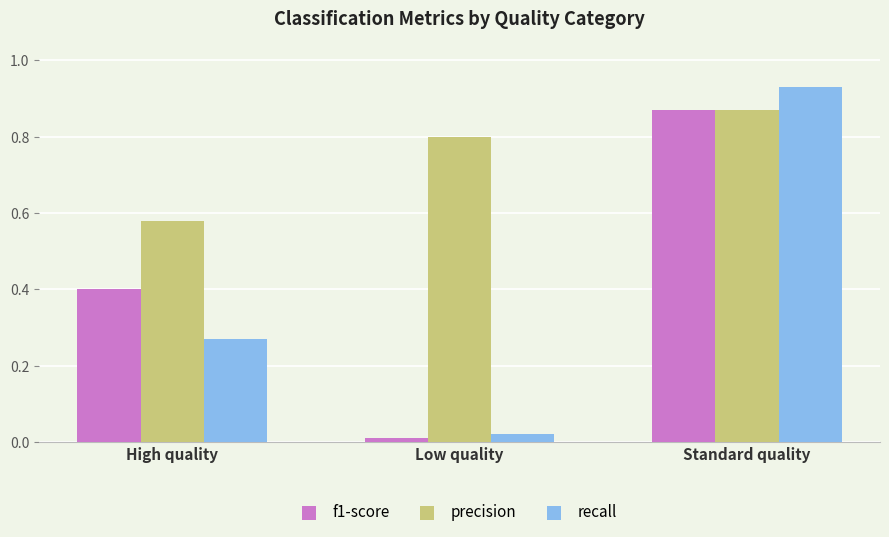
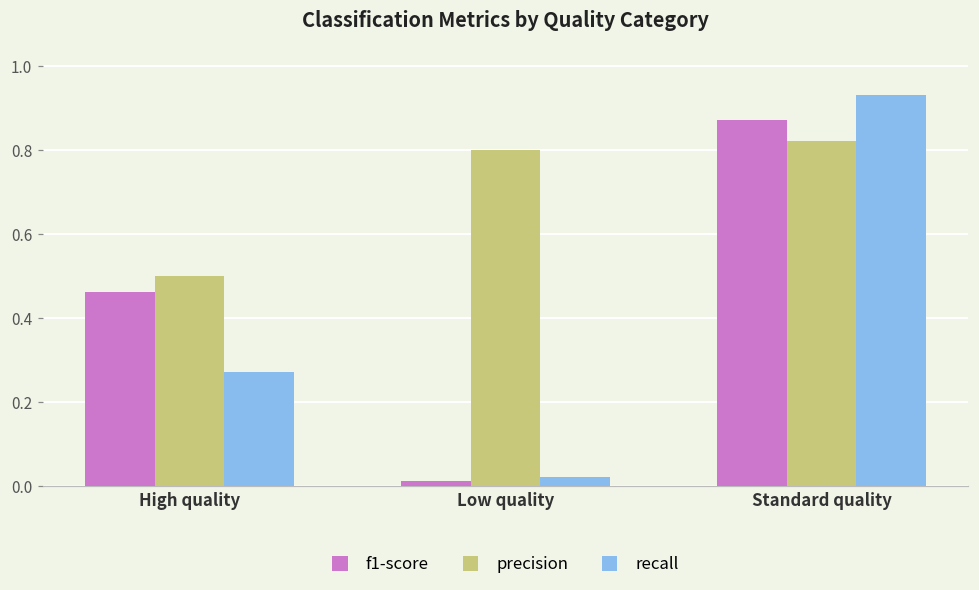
  {
    "f1-score": {
-     "High quality": 0.40,
+     "High quality": 0.46,
      "Low quality": 0.01,
      "Standard quality": 0.87
    },
    "precision": {
-     "High quality": 0.58,
+     "High quality": 0.50,
      "Low quality": 0.80,
-     "Standard quality": 0.87
+     "Standard quality": 0.82
    },
    "recall": {
      "High quality": 0.27,
      "Low quality": 0.02,
      "Standard quality": 0.93
    }
  }
